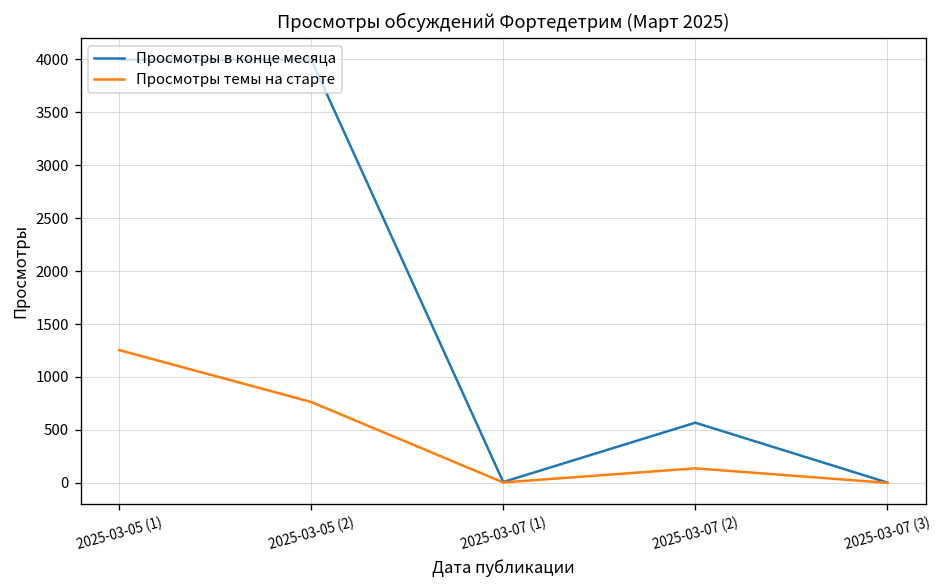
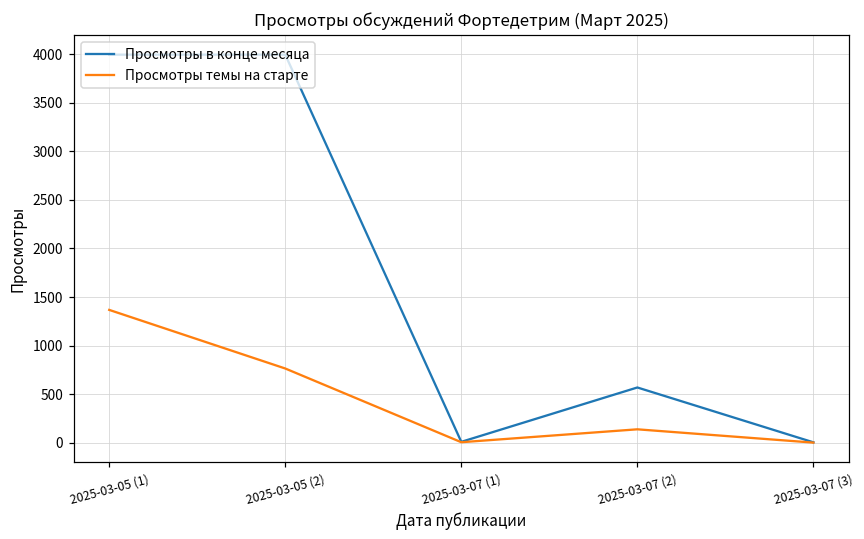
  {
    "Просмотры в конце месяца": {
      "2025-03-07 (2)": 600
    },
    "Просмотры темы на старте": {
-     "2025-03-05 (1)": 1300,
+     "2025-03-05 (1)": 1400,
      "2025-03-05 (2)": 800,
      "2025-03-07 (2)": 100
    }
  }
